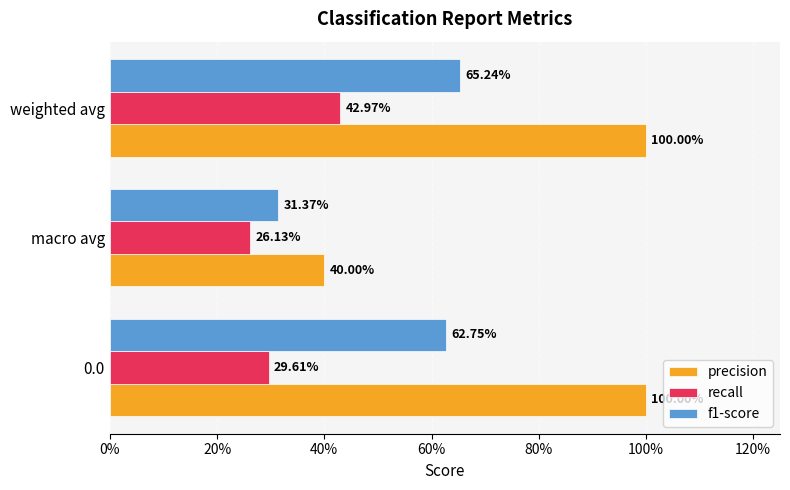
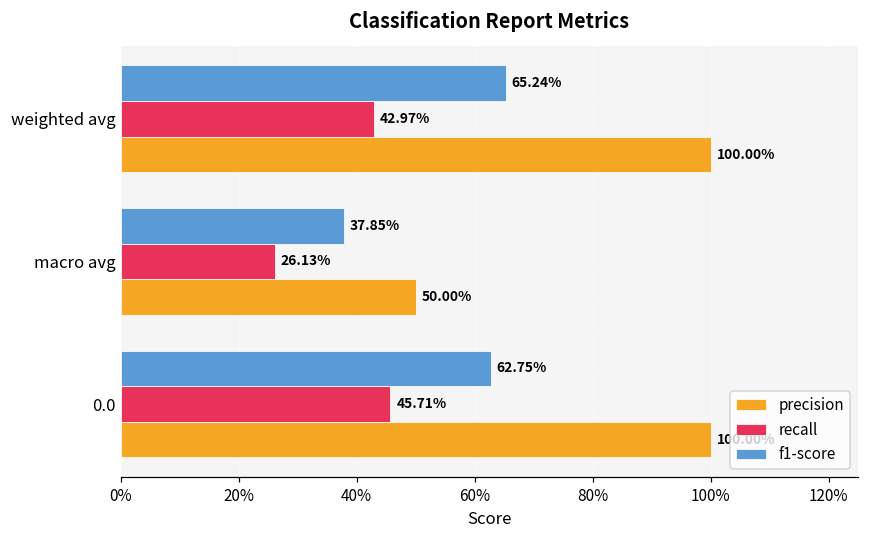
  {
    "precision": {
      "weighted avg": "100.00%",
-     "macro avg": "40.00%"
+     "macro avg": "50.00%"
    },
    "recall": {
      "weighted avg": "42.97%",
      "macro avg": "26.13%",
-     "0.0": "29.61%"
+     "0.0": "45.71%"
    },
    "f1-score": {
      "weighted avg": "65.24%",
-     "macro avg": "31.37%",
+     "macro avg": "37.85%",
      "0.0": "62.75%"
    }
  }
